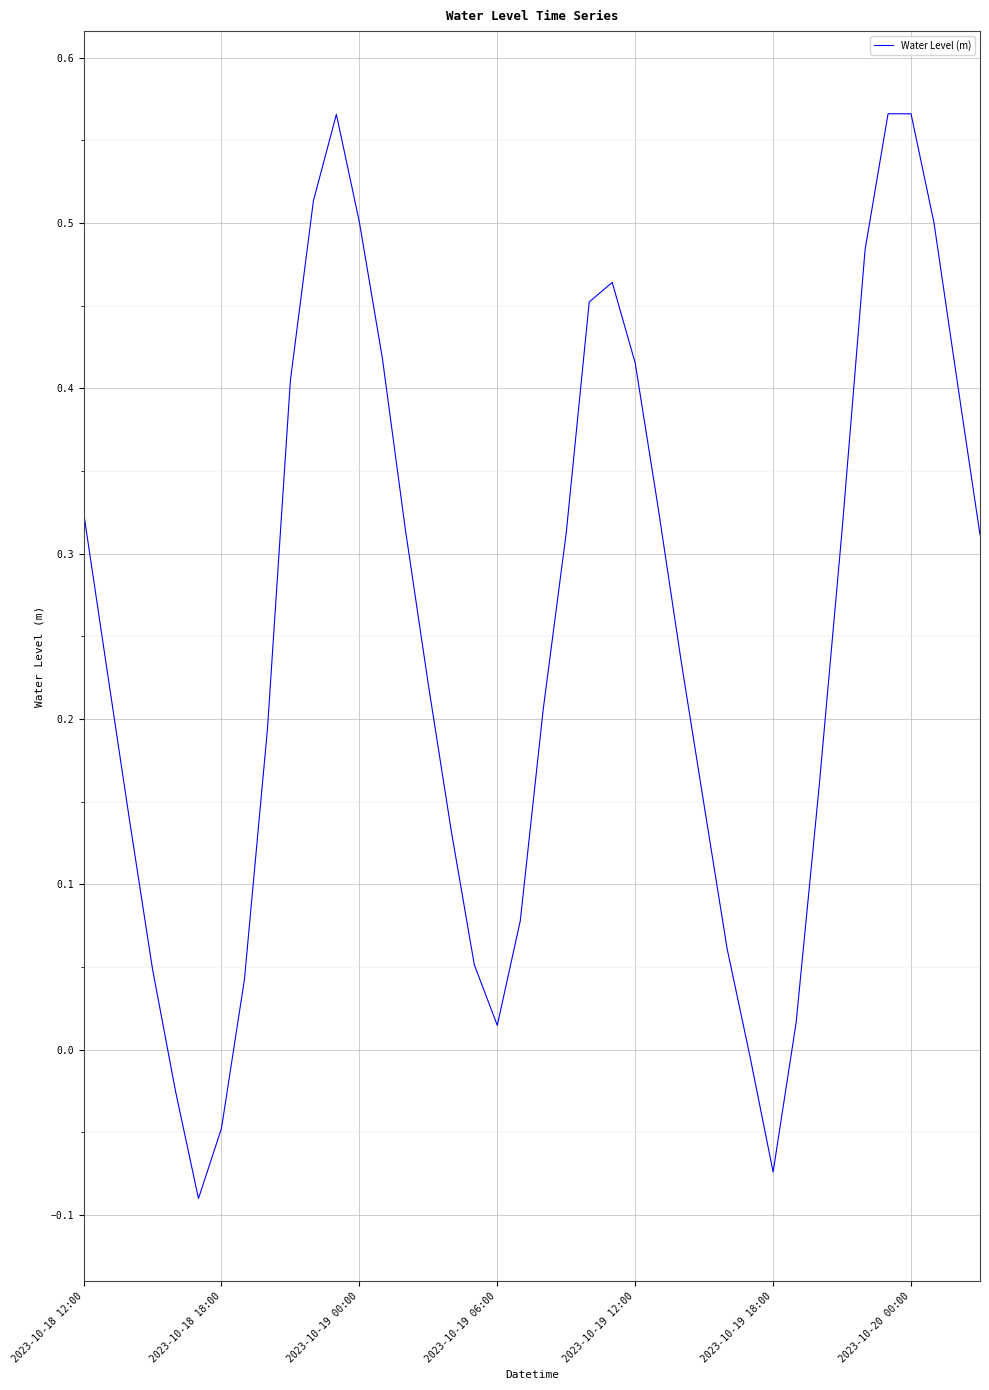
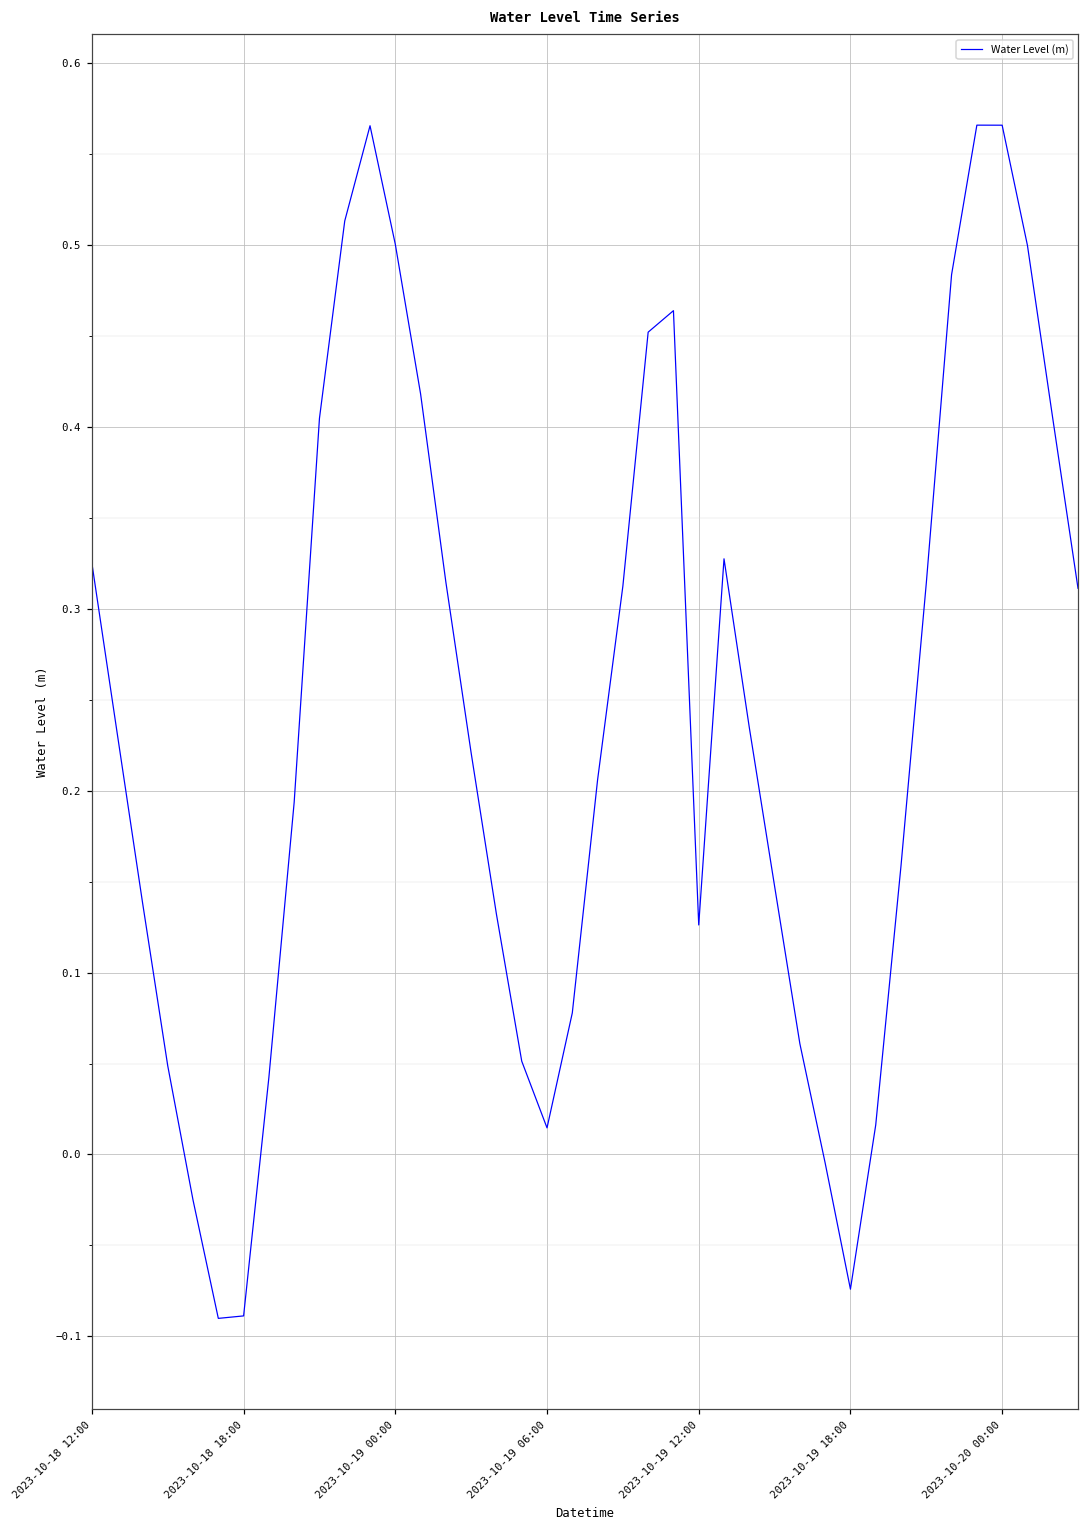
  {
    "2023-10-18 12:00": 0.325,
-   "2023-10-18 18:00": -0.048,
+   "2023-10-18 18:00": -0.089,
    "2023-10-19 00:00": 0.501,
    "2023-10-19 06:00": 0.015,
-   "2023-10-19 12:00": 0.415,
+   "2023-10-19 12:00": 0.126,
    "2023-10-19 18:00": -0.074,
    "2023-10-20 00:00": 0.566
  }
